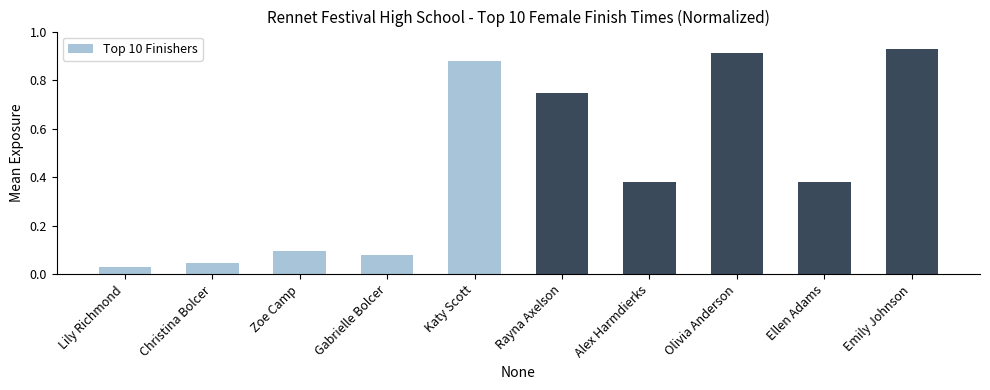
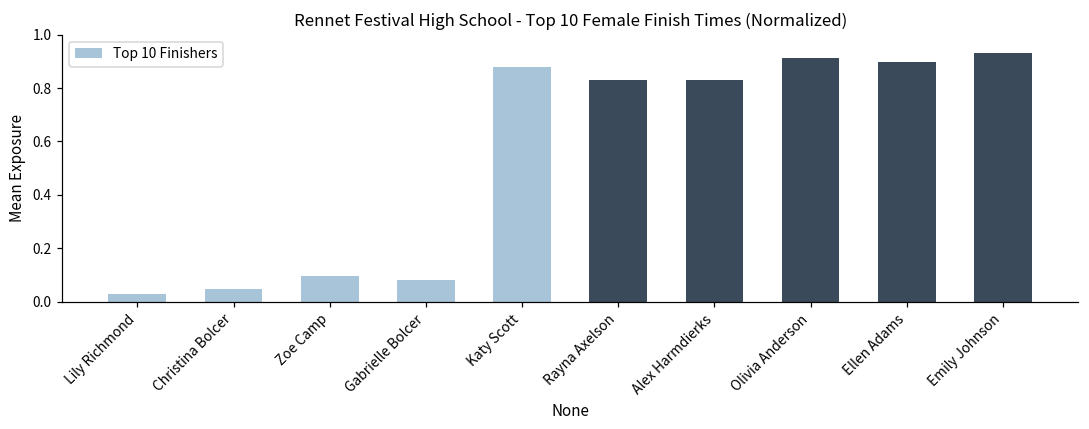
  {
    "Lily Richmond": 0.03,
    "Christina Bolcer": 0.05,
    "Zoe Camp": 0.10,
    "Gabrielle Bolcer": 0.08,
    "Katy Scott": 0.88,
-   "Rayna Axelson": 0.75,
-   "Alex Harmdierks": 0.38,
+   "Rayna Axelson": 0.83,
+   "Alex Harmdierks": 0.83,
    "Olivia Anderson": 0.91,
-   "Ellen Adams": 0.38,
+   "Ellen Adams": 0.90,
    "Emily Johnson": 0.93
  }
